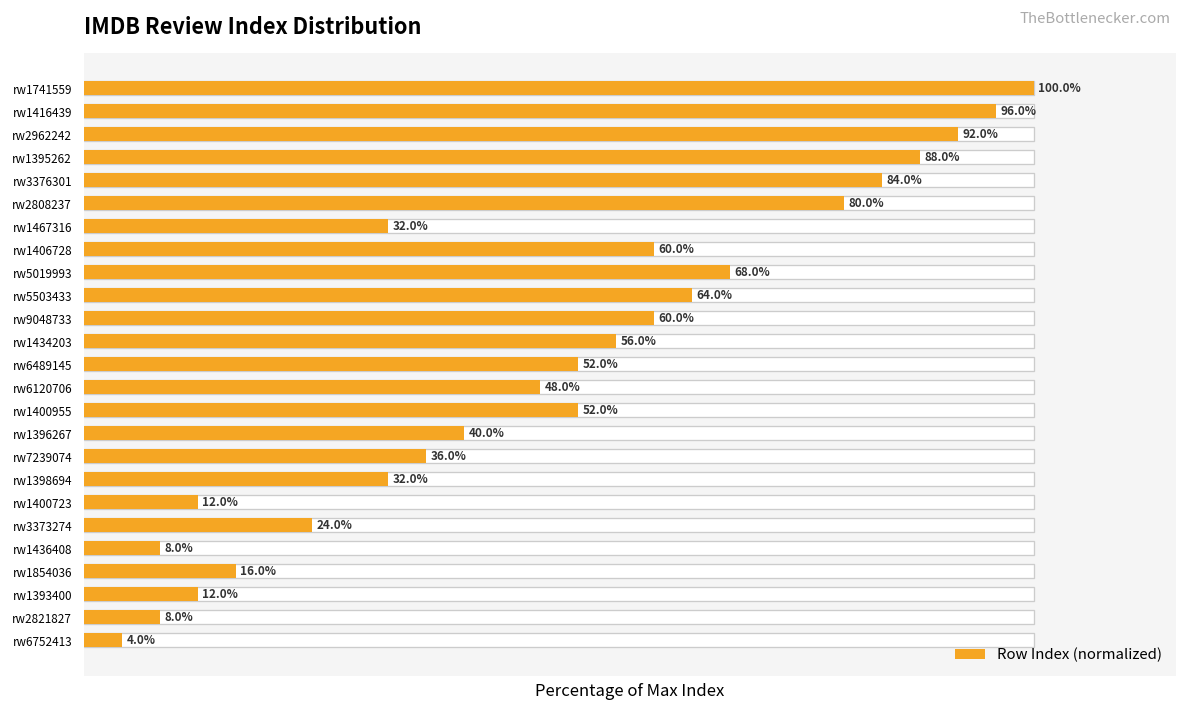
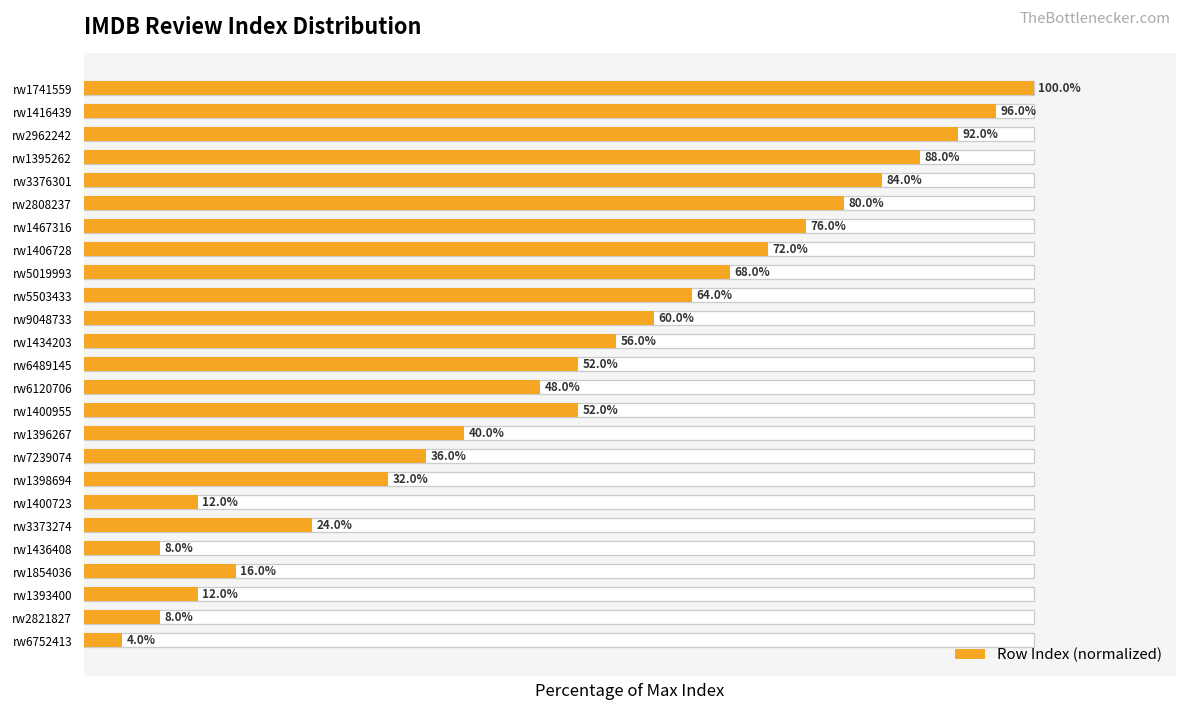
  {
    "Row Index (normalized)": {
      "rw1741559": "100.0%",
-     "rw1467316": "32.0%",
-     "rw1406728": "60.0%"
+     "rw1467316": "76.0%",
+     "rw1406728": "72.0%"
    }
  }
